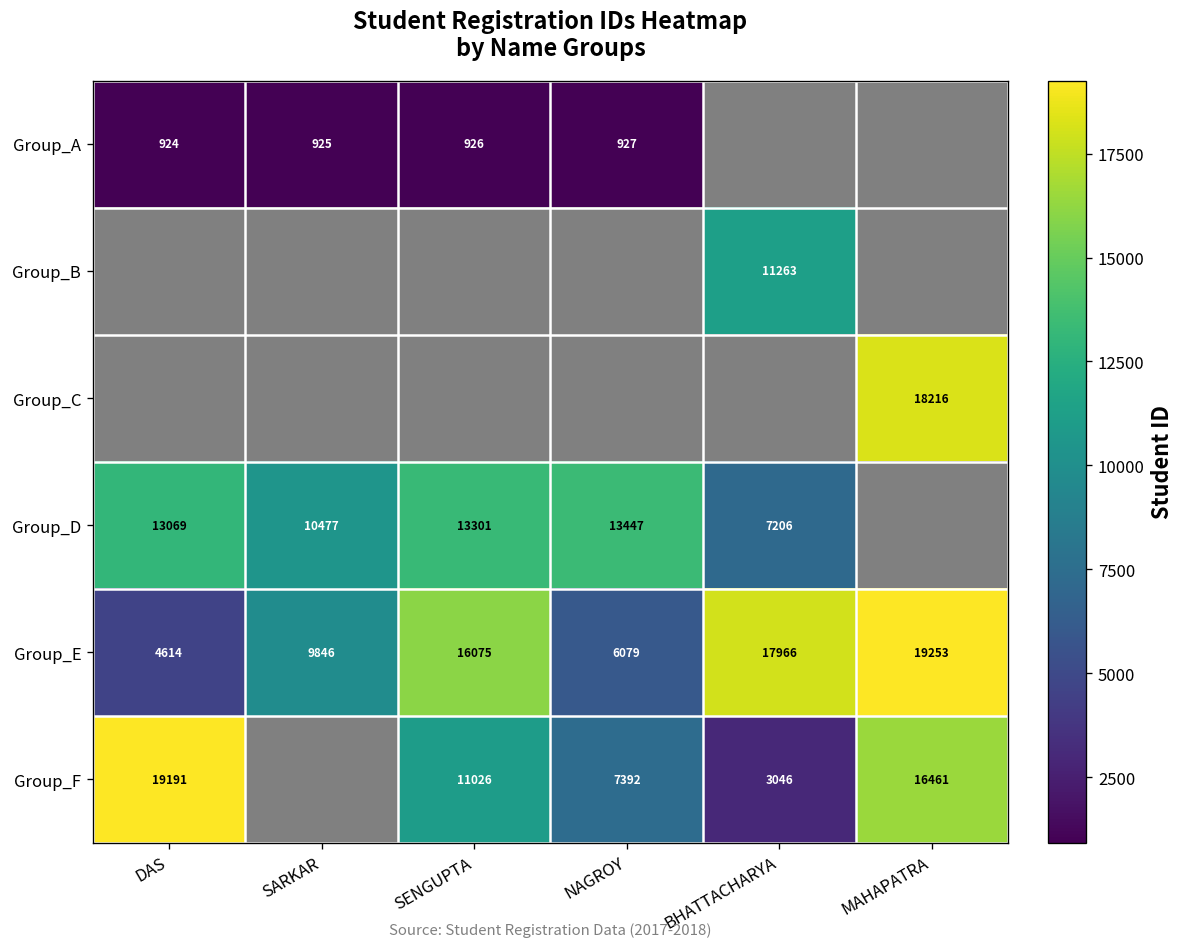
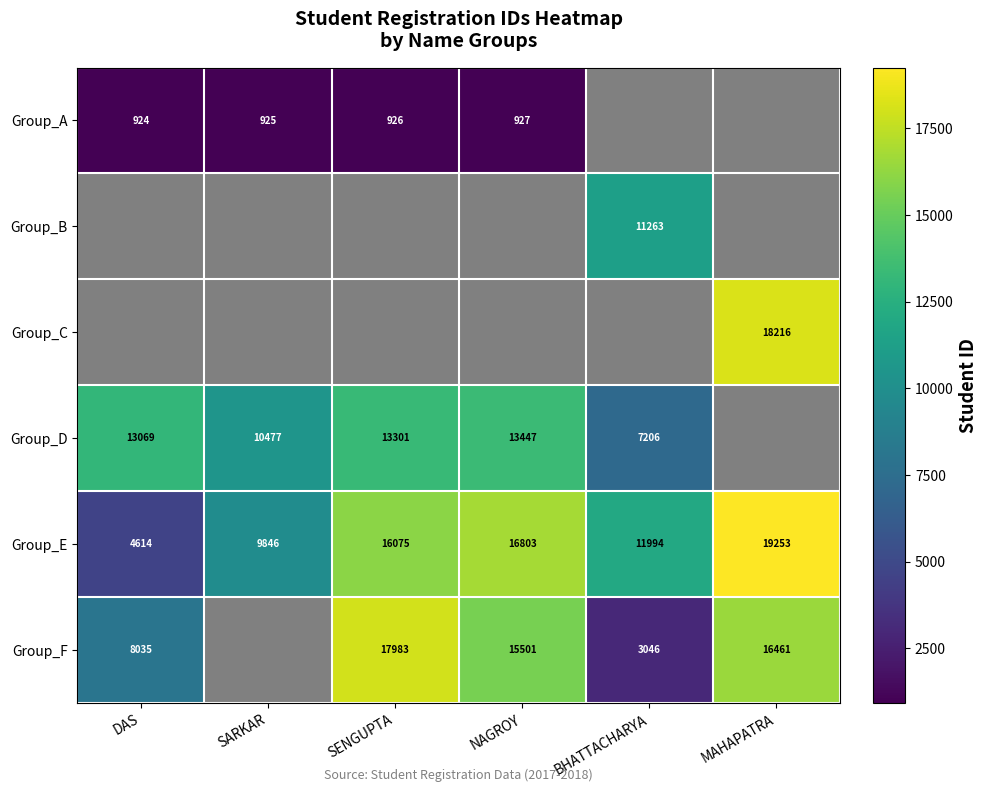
  {
    "Group_A": {
      "DAS": 924,
      "SARKAR": 925,
      "SENGUPTA": 926,
      "NAGROY": 927
    },
    "Group_B": {
      "BHATTACHARYA": 11263
    },
    "Group_C": {
      "MAHAPATRA": 18216
    },
    "Group_D": {
      "DAS": 13069,
      "SARKAR": 10477,
      "SENGUPTA": 13301,
      "NAGROY": 13447,
      "BHATTACHARYA": 7206
    },
    "Group_E": {
      "DAS": 4614,
      "SARKAR": 9846,
      "SENGUPTA": 16075,
-     "NAGROY": 6079,
-     "BHATTACHARYA": 17966,
+     "NAGROY": 16803,
+     "BHATTACHARYA": 11994,
      "MAHAPATRA": 19253
    },
    "Group_F": {
-     "DAS": 19191,
-     "SENGUPTA": 11026,
-     "NAGROY": 7392,
+     "DAS": 8035,
+     "SENGUPTA": 17983,
+     "NAGROY": 15501,
      "BHATTACHARYA": 3046,
      "MAHAPATRA": 16461
    }
  }
